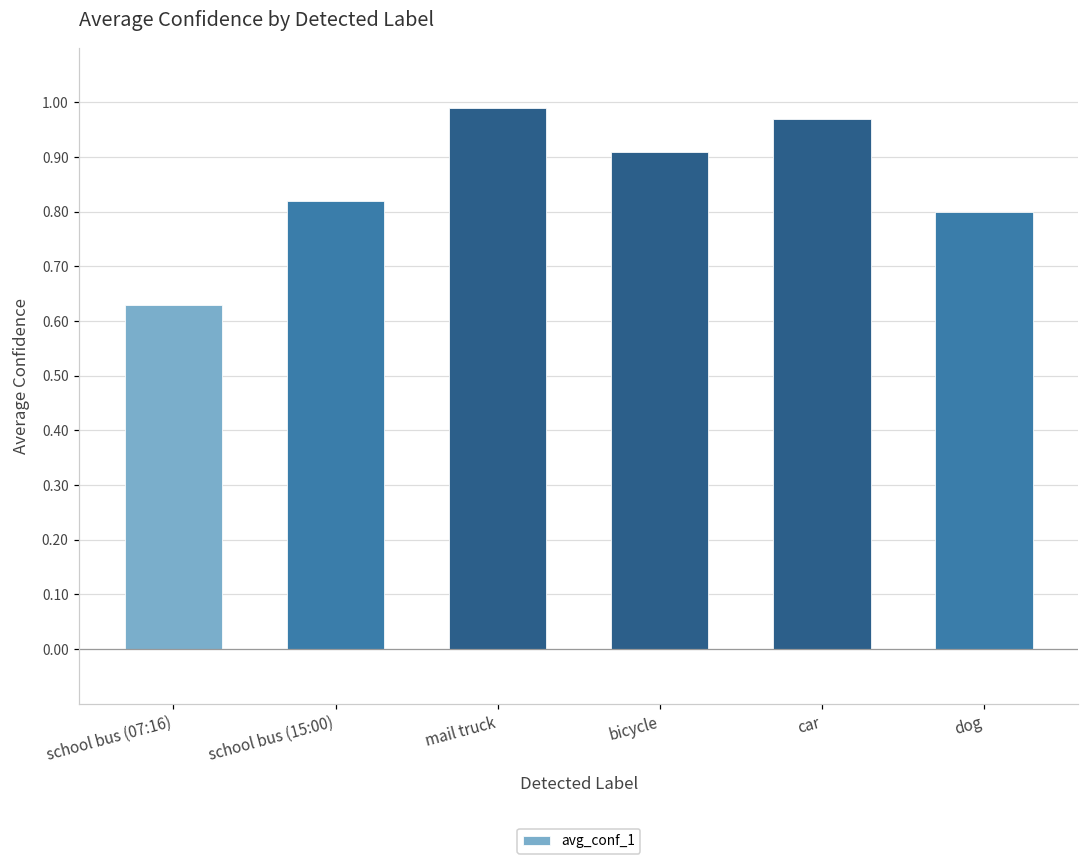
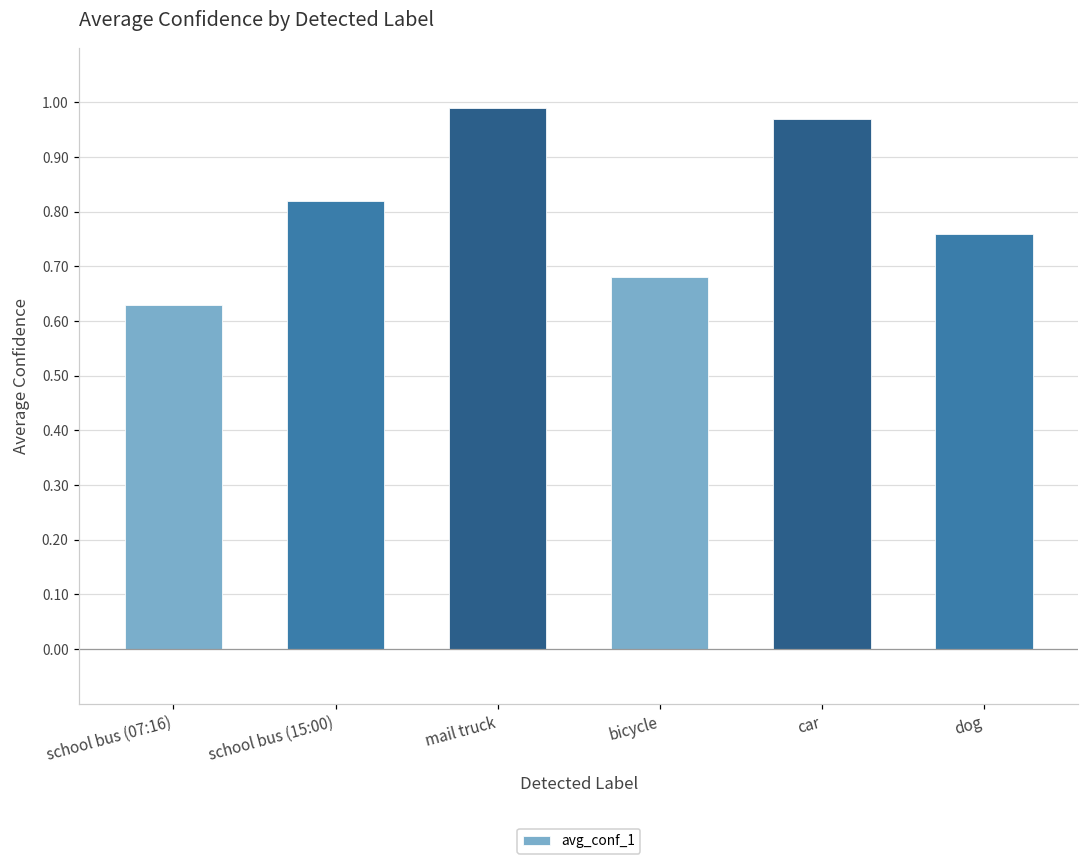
  {
    "school bus (07:16)": 0.63,
    "school bus (15:00)": 0.82,
    "mail truck": 0.99,
-   "bicycle": 0.91,
+   "bicycle": 0.68,
    "car": 0.97,
-   "dog": 0.80
+   "dog": 0.76
  }
